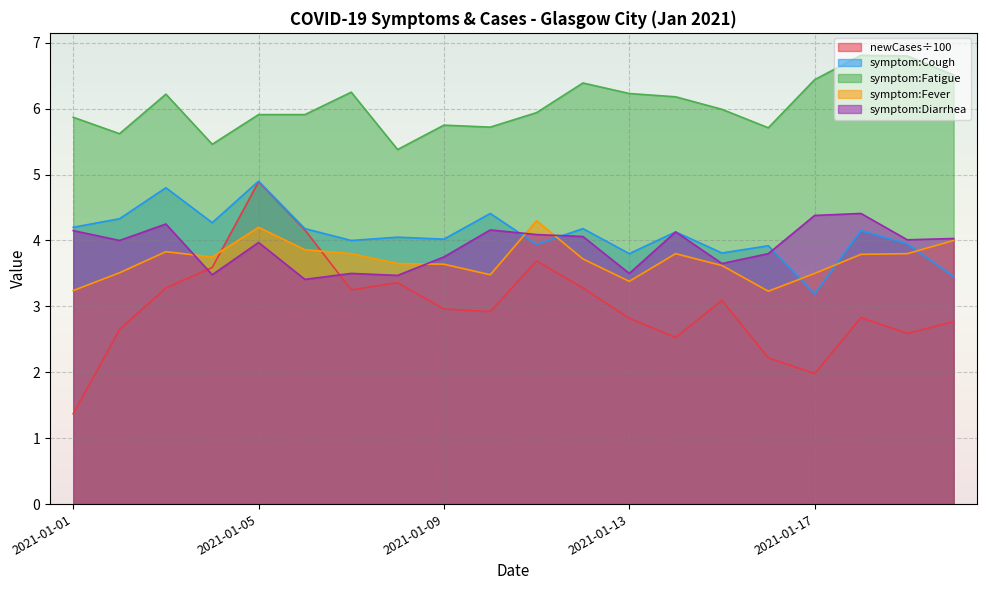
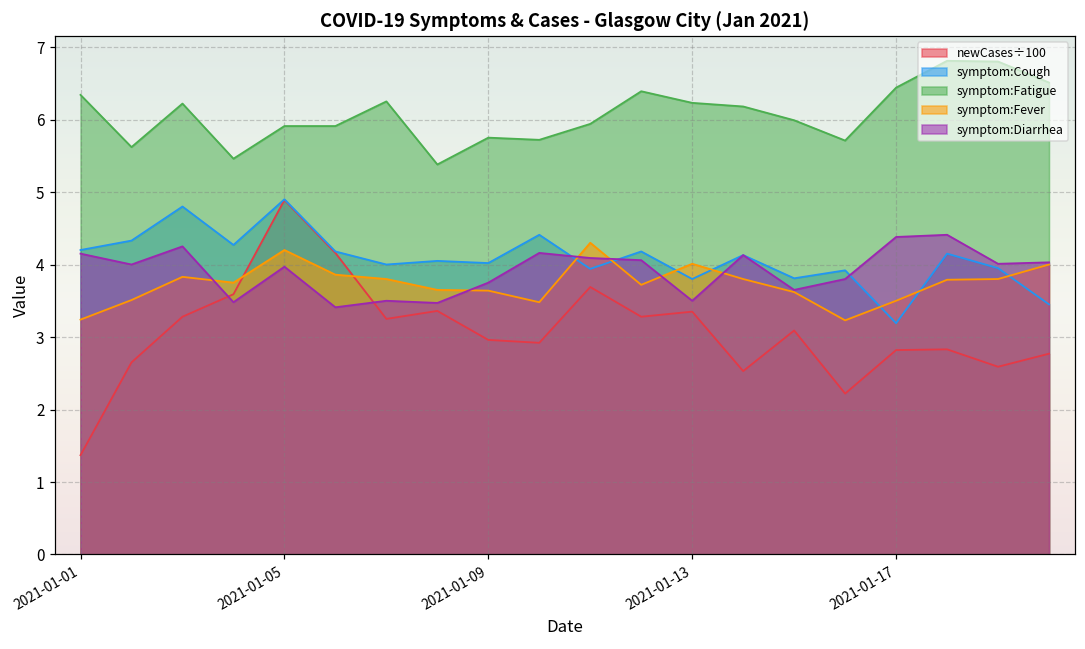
  {
    "newCases÷100": {
      "2021-01-01": 1.4,
      "2021-01-09": 3.0,
-     "2021-01-13": 2.8,
-     "2021-01-17": 2.0
+     "2021-01-13": 3.4,
+     "2021-01-17": 2.8
    },
    "symptom:Cough": {
      "2021-01-01": 4.2,
      "2021-01-09": 4.0,
      "2021-01-13": 3.8,
      "2021-01-17": 3.2
    },
    "symptom:Fatigue": {
-     "2021-01-01": 5.9,
+     "2021-01-01": 6.3,
      "2021-01-05": 5.9,
      "2021-01-09": 5.8,
      "2021-01-13": 6.2,
      "2021-01-17": 6.4
    },
    "symptom:Fever": {
      "2021-01-01": 3.2,
      "2021-01-05": 4.2,
      "2021-01-09": 3.6,
-     "2021-01-13": 3.4,
+     "2021-01-13": 4.0,
      "2021-01-17": 3.5
    },
    "symptom:Diarrhea": {
      "2021-01-01": 4.2,
      "2021-01-05": 4.0,
      "2021-01-09": 3.8,
      "2021-01-13": 3.5,
      "2021-01-17": 4.4
    }
  }
